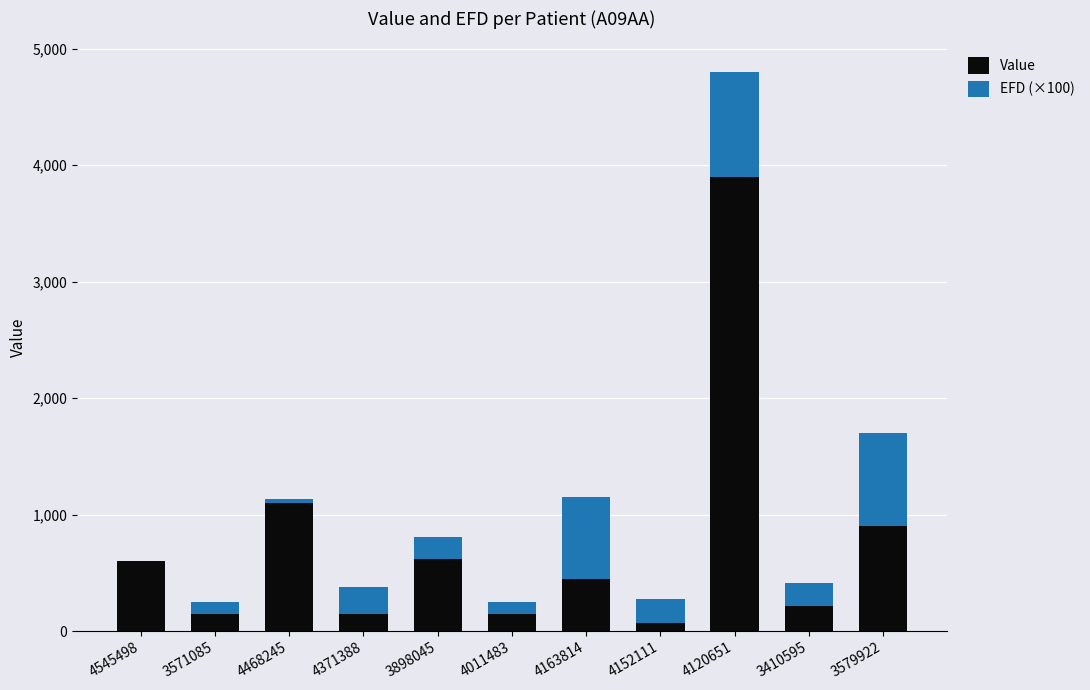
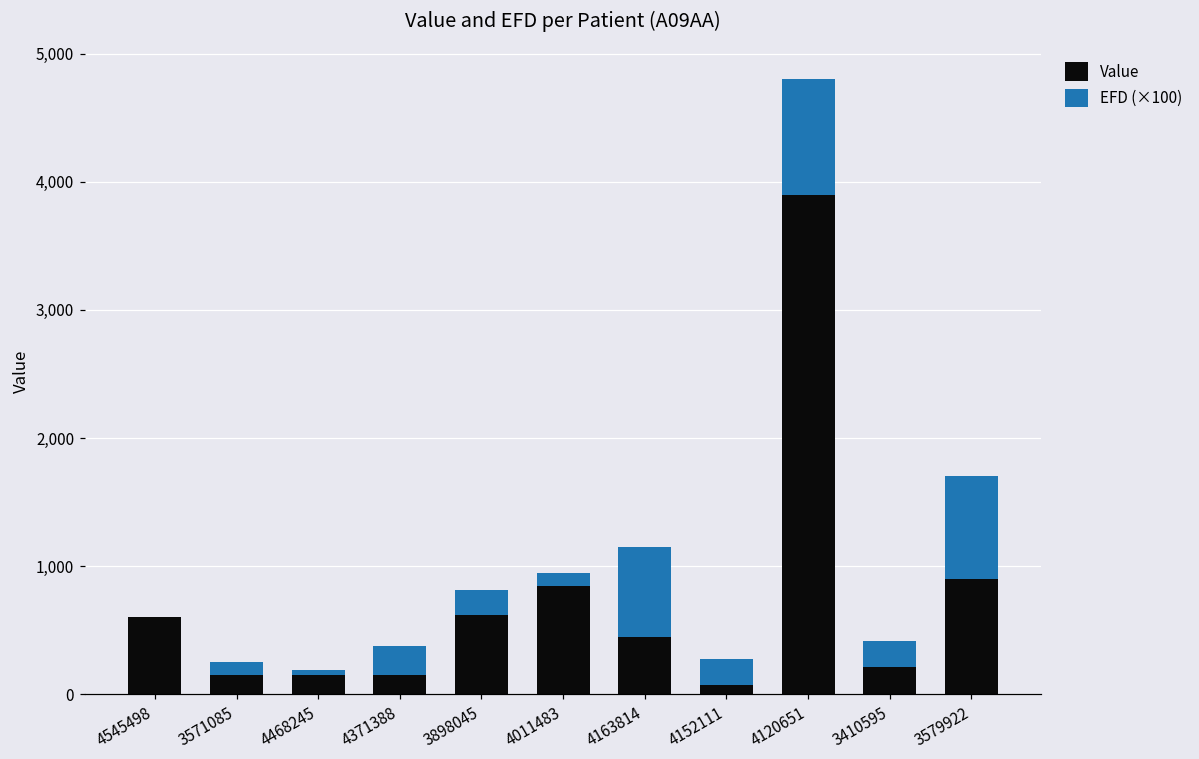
  {
    "Value": {
      "4545498": "600",
      "3571085": "150",
-     "4468245": "1,100",
+     "4468245": "150",
      "4371388": "150",
      "3898045": "620",
-     "4011483": "150",
+     "4011483": "850",
      "4163814": "450",
      "4152111": "70",
      "4120651": "3,900",
      "3410595": "210",
      "3579922": "900"
    },
    "EFD (×100)": {
      "4545498": "0",
      "3571085": "100",
      "4468245": "40",
      "4371388": "230",
      "3898045": "190",
      "4011483": "100",
      "4163814": "700",
      "4152111": "200",
      "4120651": "900",
      "3410595": "200",
      "3579922": "800"
    }
  }
